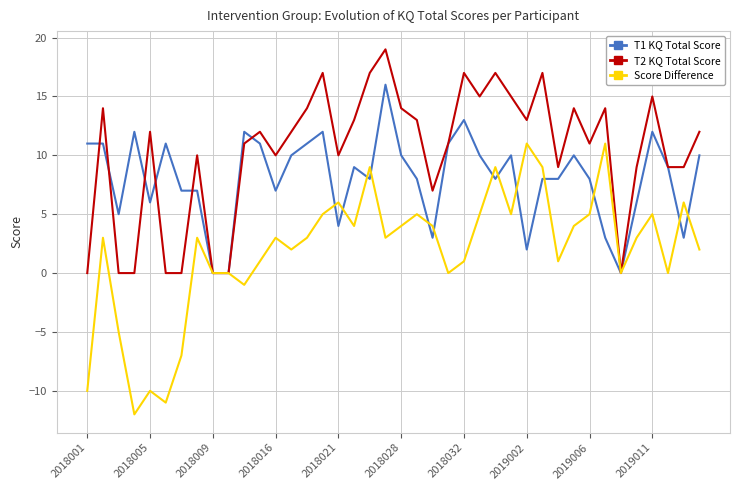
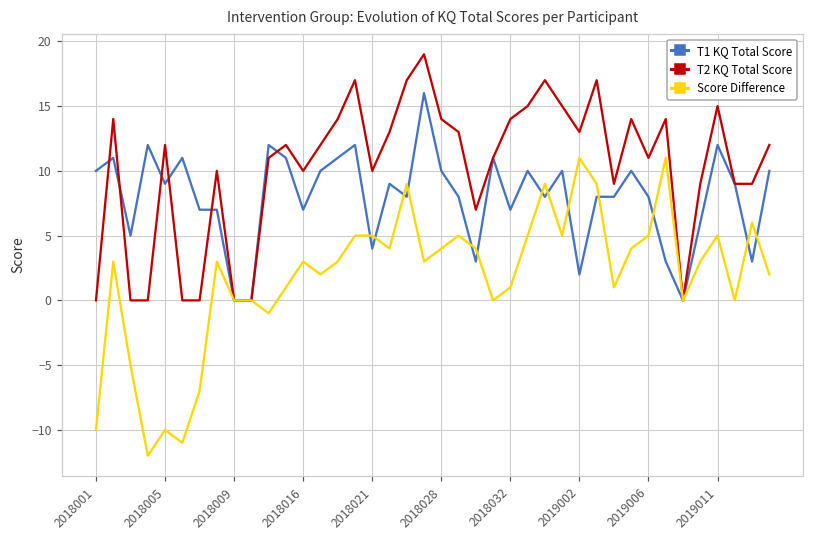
  {
    "T1 KQ Total Score": {
-     "2018001": 11,
-     "2018005": 6,
+     "2018001": 10,
+     "2018005": 9,
      "2018016": 7,
      "2018021": 4,
      "2018028": 10,
-     "2018032": 13,
+     "2018032": 7,
      "2019002": 2,
      "2019006": 8,
      "2019011": 12
    },
    "T2 KQ Total Score": {
      "2018001": 0,
      "2018005": 12,
      "2018016": 10,
      "2018021": 10,
      "2018028": 14,
-     "2018032": 17,
+     "2018032": 14,
      "2019002": 13,
      "2019006": 11,
      "2019011": 15
    },
    "Score Difference": {
      "2018001": -10,
      "2018005": -10,
      "2018016": 3,
-     "2018021": 6,
+     "2018021": 5,
      "2018028": 4,
      "2018032": 1,
      "2019002": 11,
      "2019006": 5,
      "2019011": 5
    }
  }
